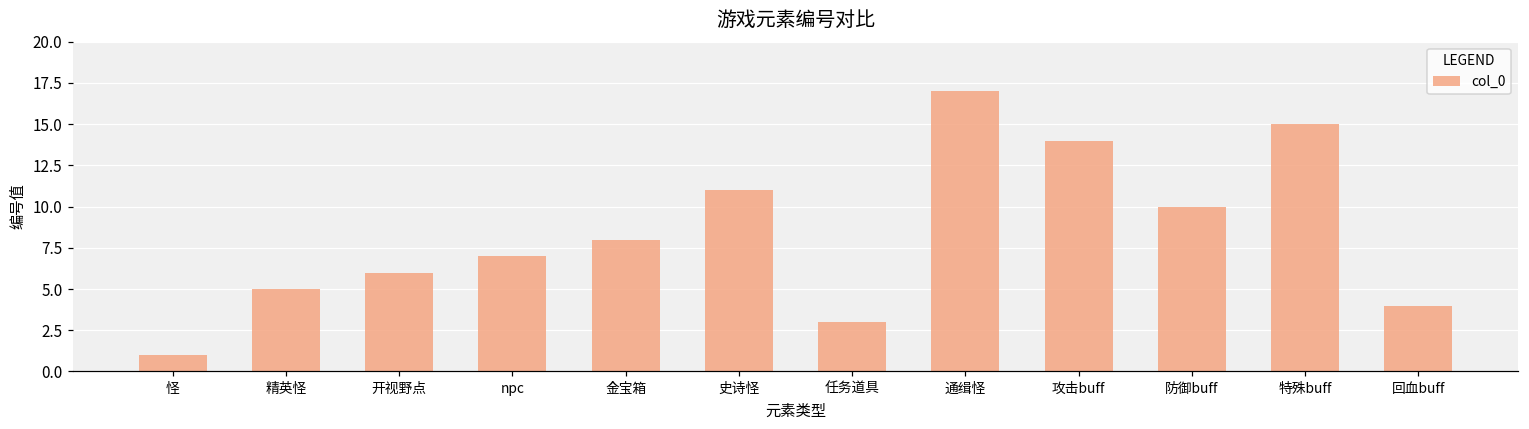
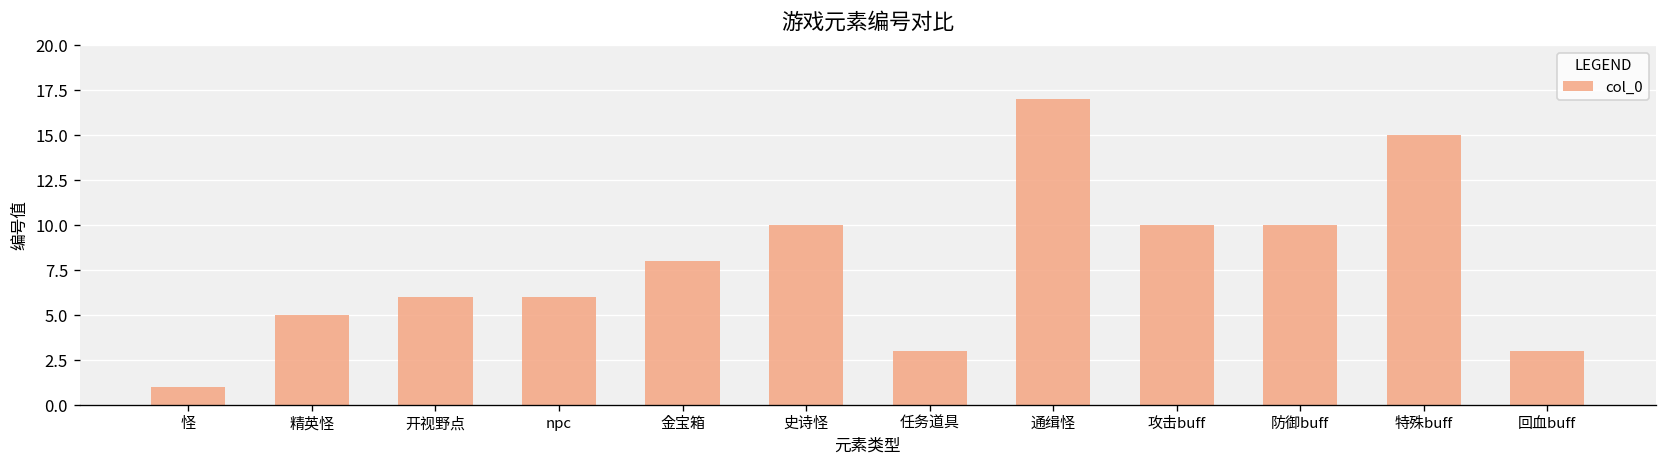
  {
    "怪": 1,
    "精英怪": 5,
    "开视野点": 6,
-   "npc": 7,
+   "npc": 6,
    "金宝箱": 8,
-   "史诗怪": 11,
+   "史诗怪": 10,
    "任务道具": 3,
    "通缉怪": 17,
-   "攻击buff": 14,
+   "攻击buff": 10,
    "防御buff": 10,
    "特殊buff": 15,
-   "回血buff": 4
+   "回血buff": 3
  }
